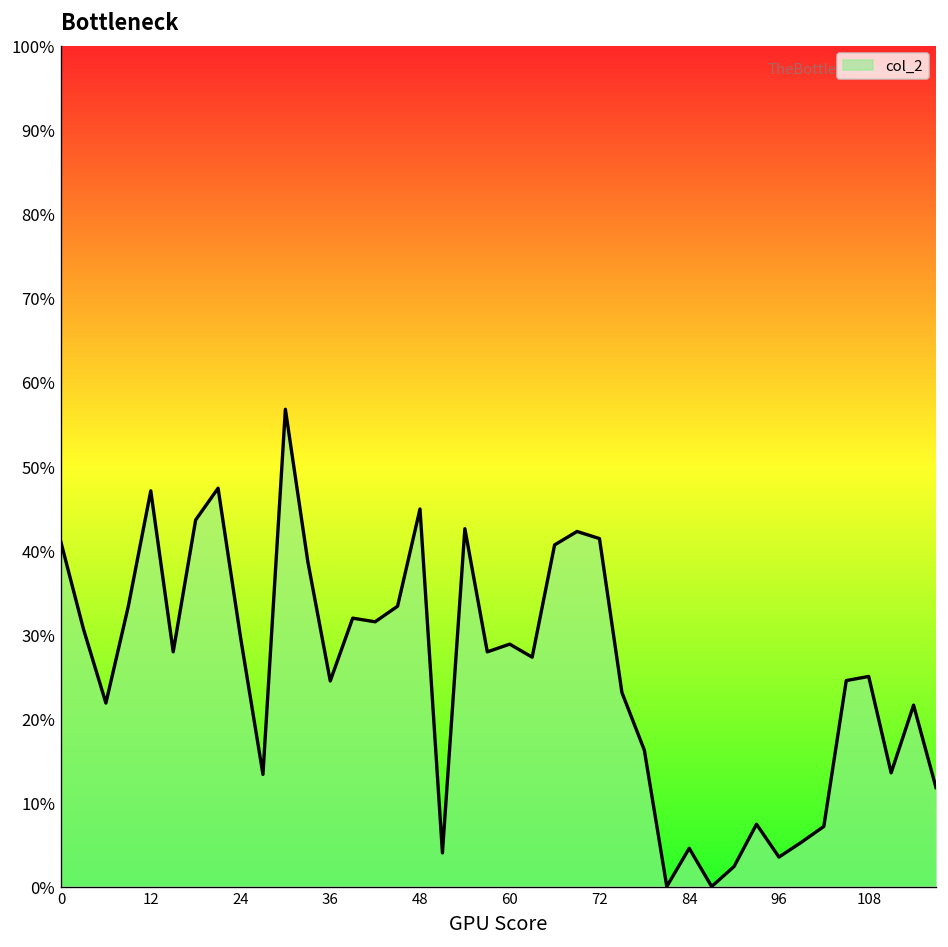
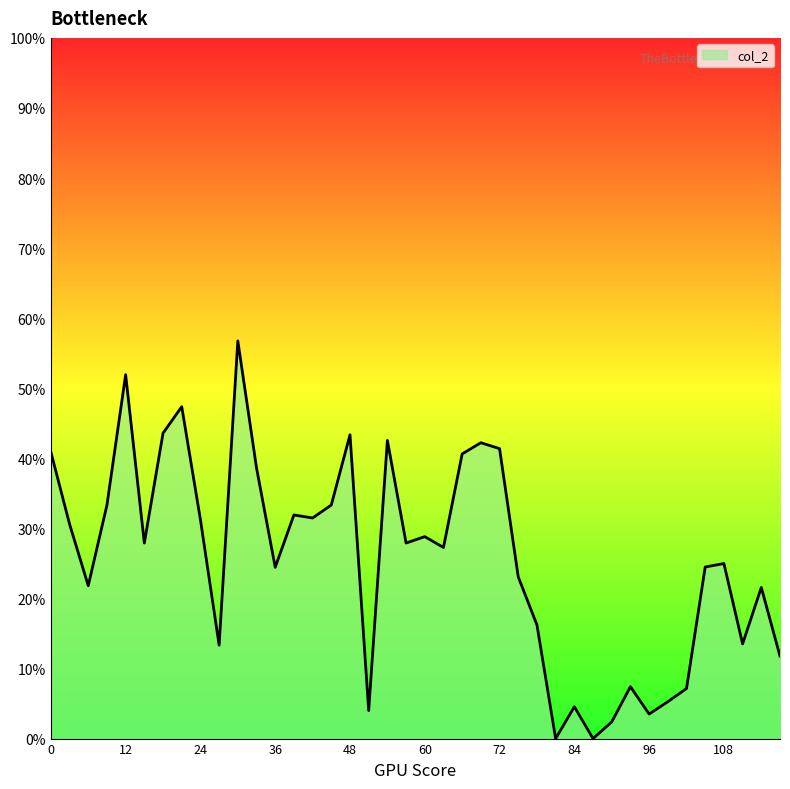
  {
    "0": "41%",
-   "12": "47%",
-   "24": "30%",
+   "12": "52%",
+   "24": "31%",
    "36": "24%",
-   "48": "45%",
+   "48": "43%",
    "60": "29%",
    "72": "41%",
    "84": "5%",
    "96": "3%",
    "108": "25%"
  }
